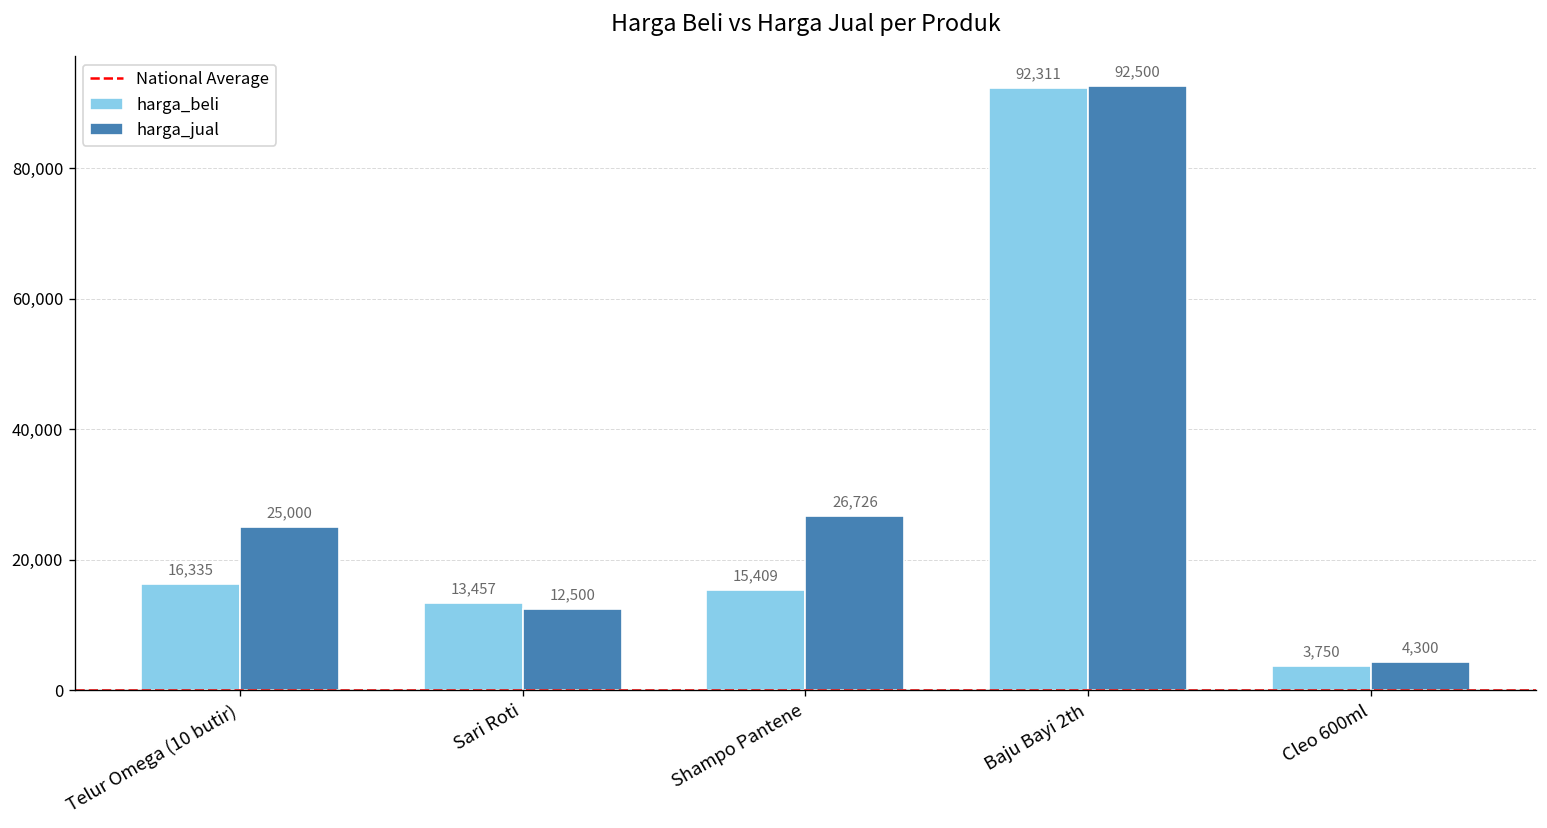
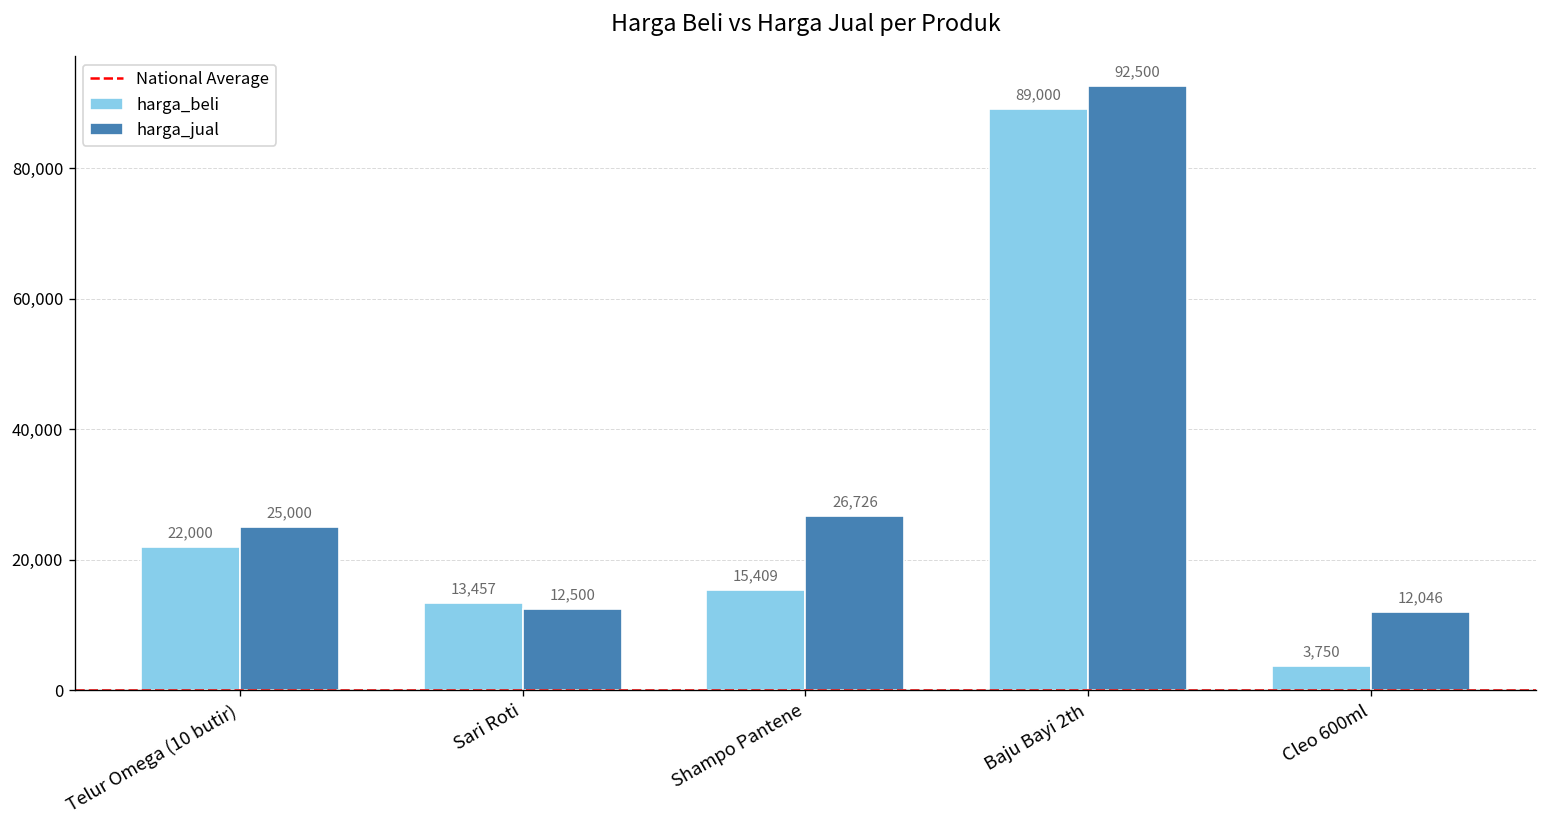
  {
    "harga_beli": {
-     "Telur Omega (10 butir)": "16,335",
+     "Telur Omega (10 butir)": "22,000",
      "Sari Roti": "13,457",
      "Shampo Pantene": "15,409",
-     "Baju Bayi 2th": "92,311",
+     "Baju Bayi 2th": "89,000",
      "Cleo 600ml": "3,750"
    },
    "harga_jual": {
      "Telur Omega (10 butir)": "25,000",
      "Sari Roti": "12,500",
      "Shampo Pantene": "26,726",
      "Baju Bayi 2th": "92,500",
-     "Cleo 600ml": "4,300"
+     "Cleo 600ml": "12,046"
    }
  }
